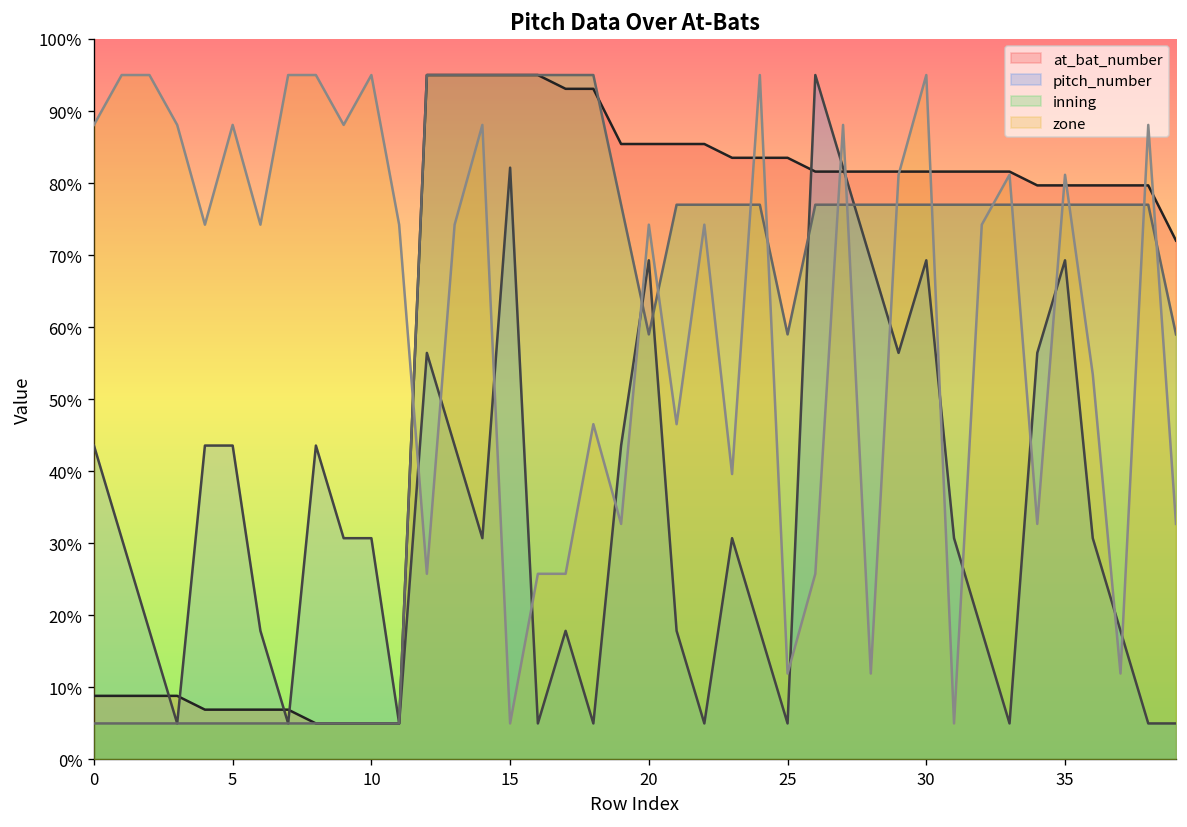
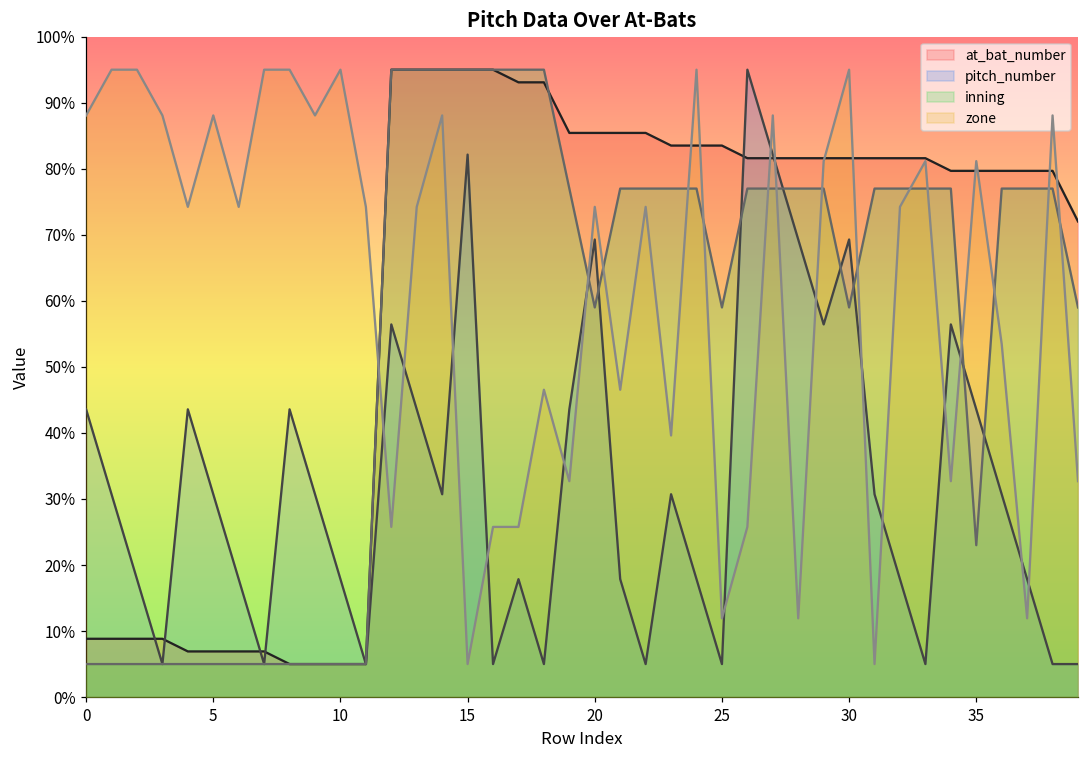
  {
    "pitch_number": {
      "0": "44%",
-     "5": "44%",
-     "10": "31%",
+     "5": "31%",
+     "10": "18%",
      "15": "82%",
      "20": "69%",
      "25": "5%",
      "30": "69%",
-     "35": "69%"
+     "35": "44%"
    },
    "inning": {
      "0": "5%",
      "5": "5%",
      "20": "59%",
      "25": "59%",
-     "30": "77%",
-     "35": "77%"
+     "30": "59%",
+     "35": "23%"
    }
  }
